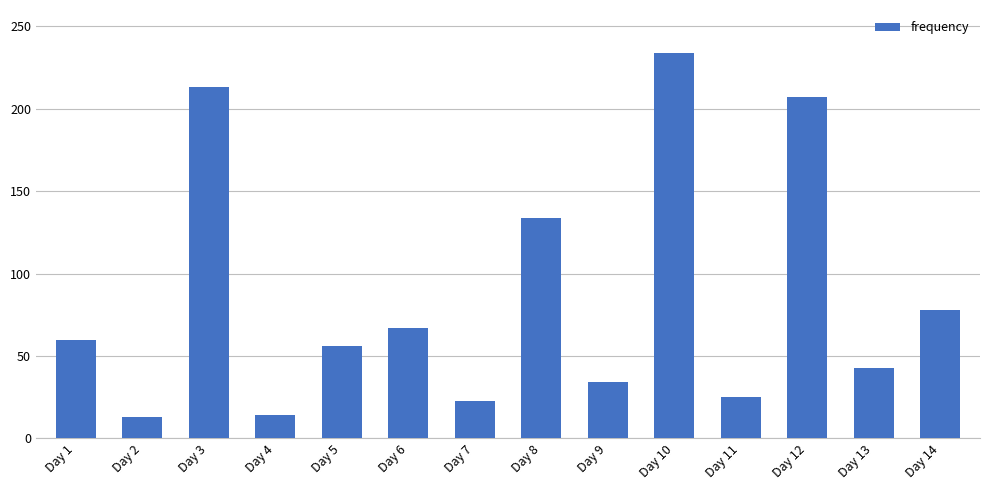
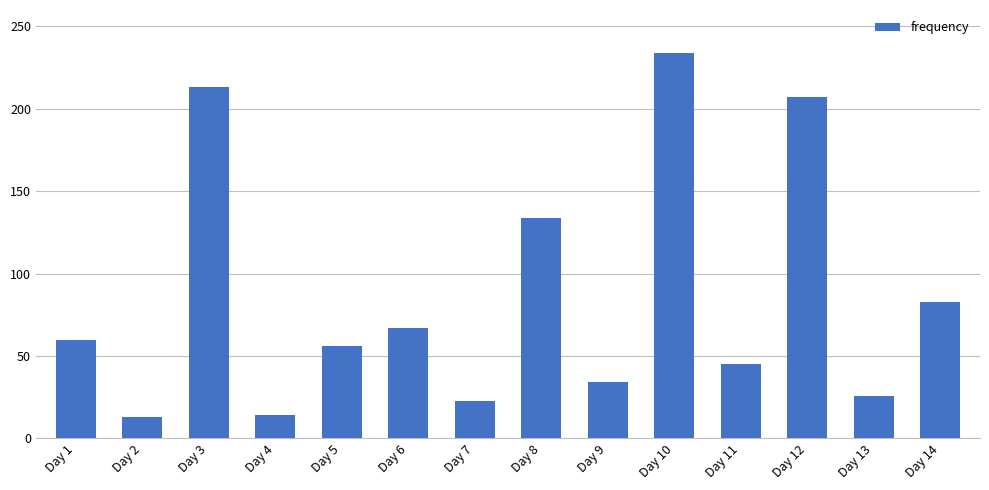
  {
    "Day 1": 60,
    "Day 2": 13,
    "Day 3": 213,
    "Day 4": 14,
    "Day 5": 56,
    "Day 6": 67,
    "Day 7": 23,
    "Day 8": 134,
    "Day 9": 34,
    "Day 10": 234,
-   "Day 11": 25,
+   "Day 11": 45,
    "Day 12": 207,
-   "Day 13": 43,
-   "Day 14": 78
+   "Day 13": 26,
+   "Day 14": 83
  }
